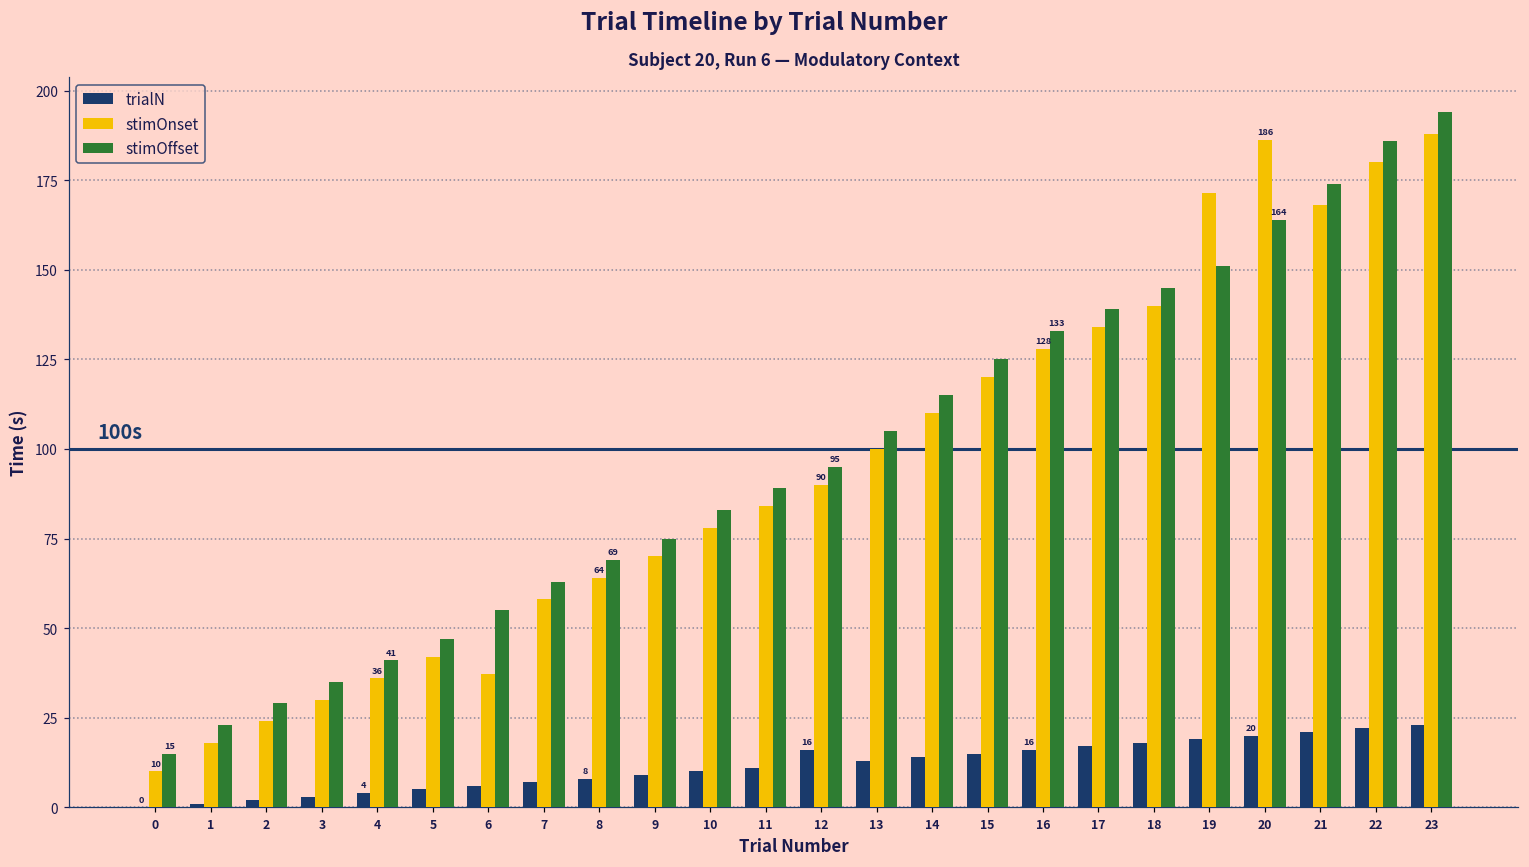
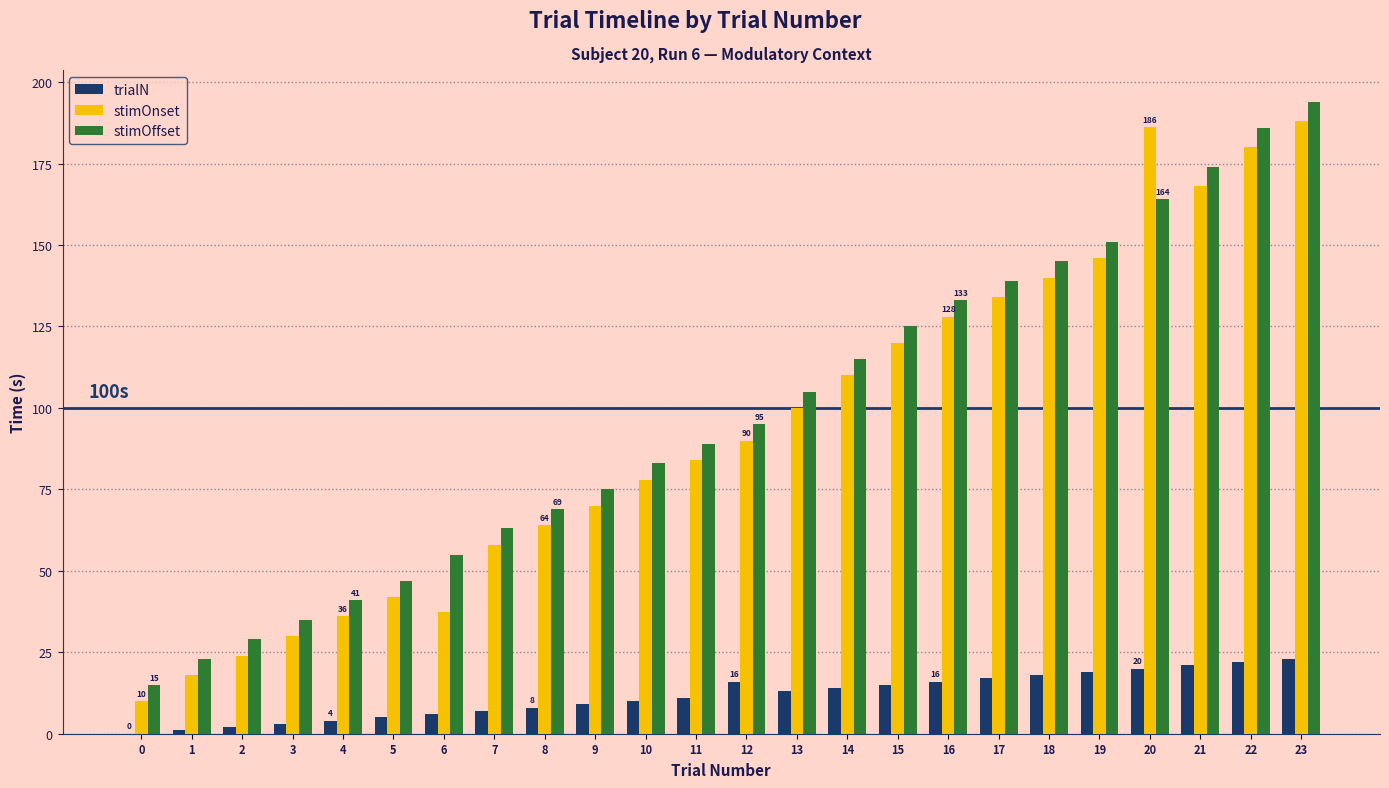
  {
    "trialN": {
      "0": 0,
      "4": 4,
      "8": 8,
      "12": 16,
      "16": 16,
      "20": 20
    },
    "stimOnset": {
      "1": 18,
      "2": 24,
      "3": 30,
      "5": 42,
      "6": 37,
      "7": 58,
      "9": 70,
      "10": 78,
      "11": 84,
      "13": 100,
      "14": 110,
      "15": 120,
      "17": 134,
      "18": 140,
-     "19": 171,
+     "19": 146,
      "21": 168,
      "22": 180,
      "23": 188
    },
    "stimOffset": {
      "0": 15,
      "4": 41,
      "8": 69,
      "12": 95,
      "16": 133,
      "20": 164
    }
  }
